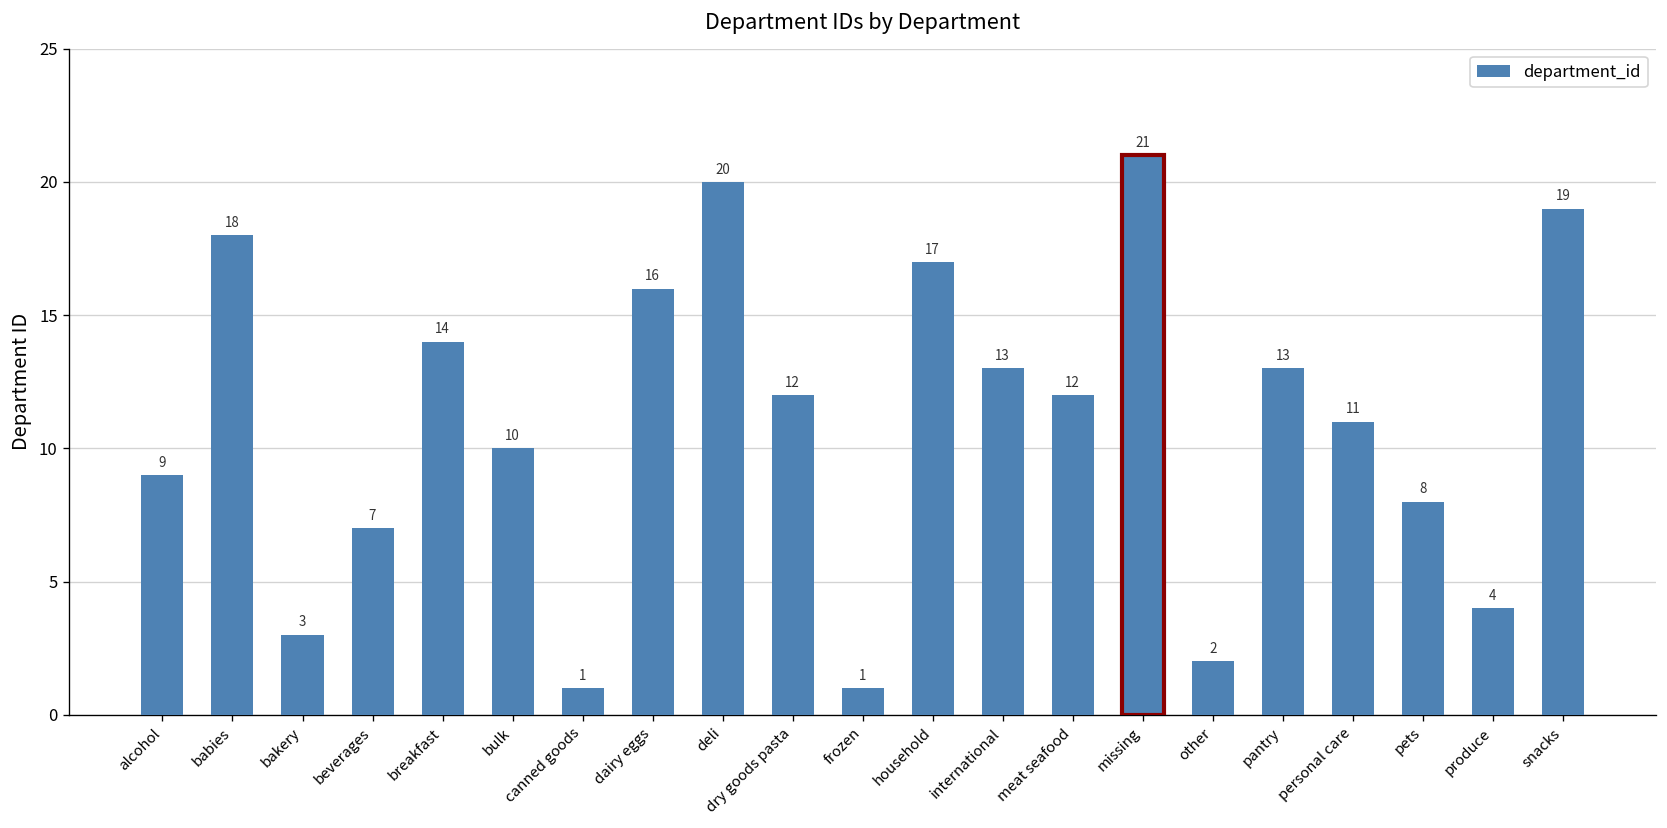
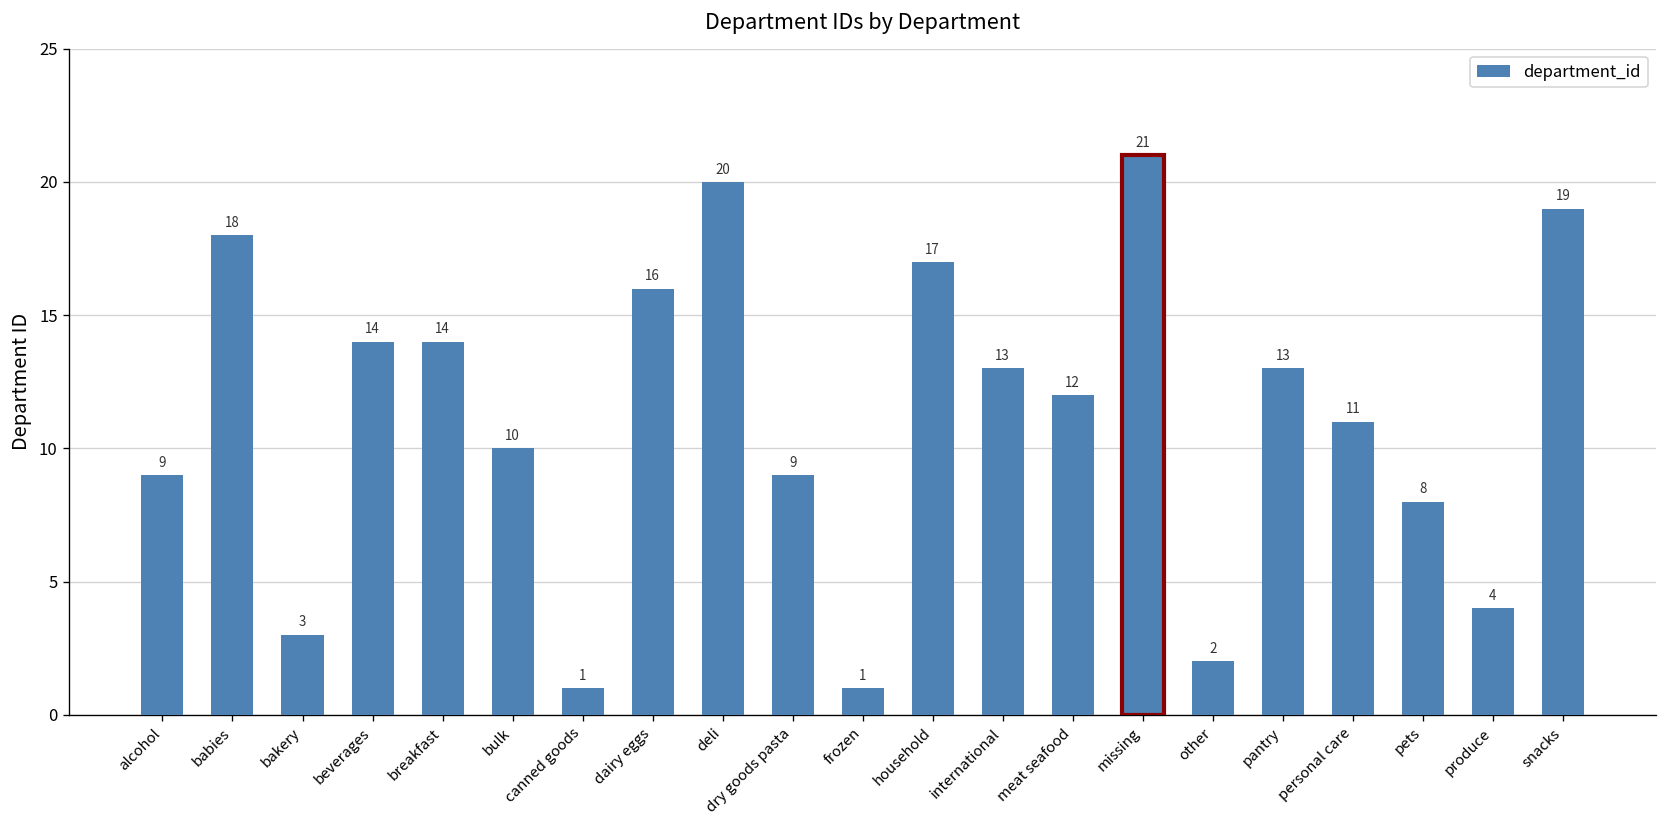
  {
    "alcohol": 9,
    "babies": 18,
    "bakery": 3,
-   "beverages": 7,
+   "beverages": 14,
    "breakfast": 14,
    "bulk": 10,
    "canned goods": 1,
    "dairy eggs": 16,
    "deli": 20,
-   "dry goods pasta": 12,
+   "dry goods pasta": 9,
    "frozen": 1,
    "household": 17,
    "international": 13,
    "meat seafood": 12,
    "missing": 21,
    "other": 2,
    "pantry": 13,
    "personal care": 11,
    "pets": 8,
    "produce": 4,
    "snacks": 19
  }
